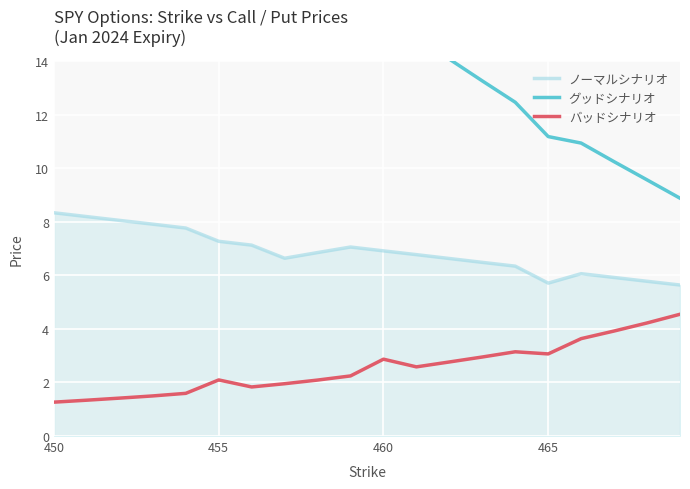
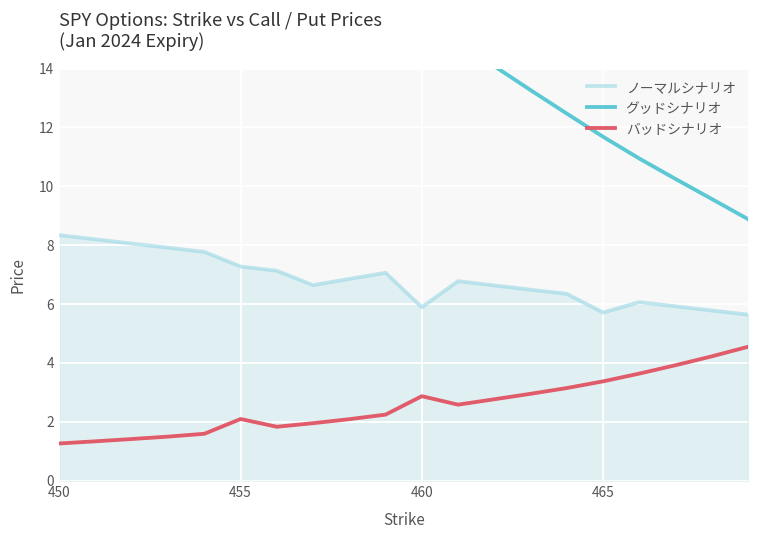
  {
    "ノーマルシナリオ": {
      "450": 8.3,
      "455": 7.3,
-     "460": 6.9,
+     "460": 5.9,
      "465": 5.7
    },
    "グッドシナリオ": {
-     "465": 11.2
+     "465": 11.7
    },
    "バッドシナリオ": {
      "450": 1.3,
      "455": 2.1,
      "460": 2.9,
-     "465": 3.1
+     "465": 3.4
    }
  }
